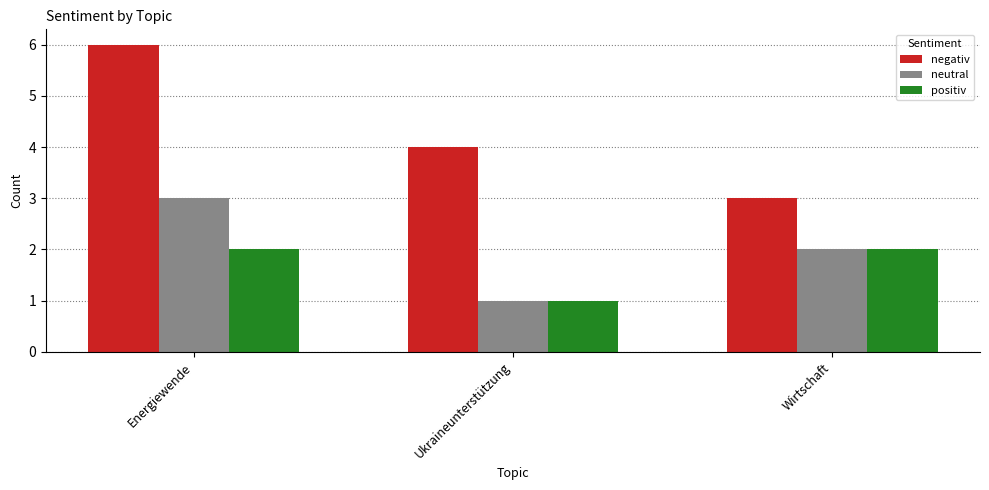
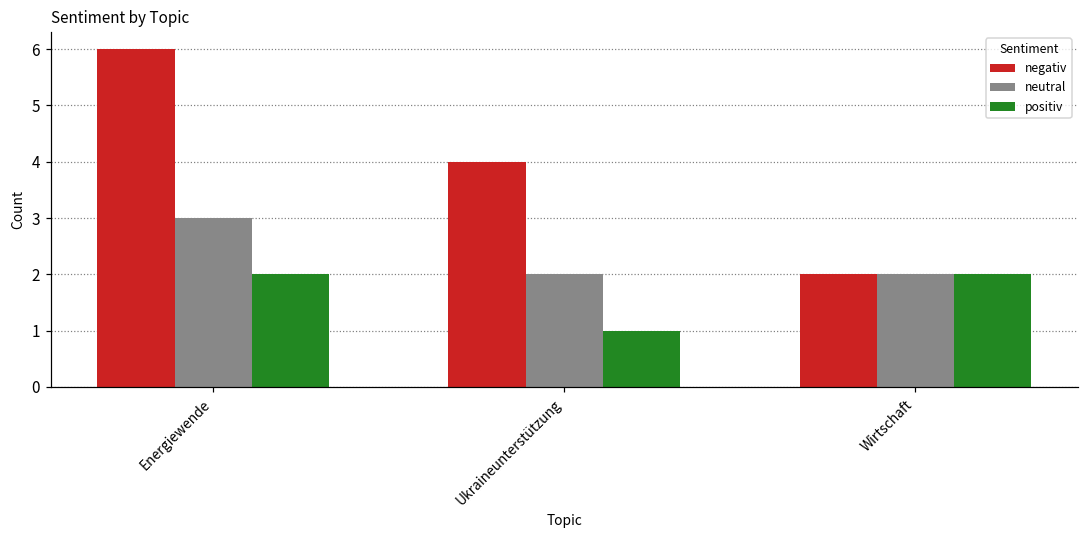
  {
    "negativ": {
      "Energiewende": 6,
      "Ukraineunterstützung": 4,
-     "Wirtschaft": 3
+     "Wirtschaft": 2
    },
    "neutral": {
      "Energiewende": 3,
-     "Ukraineunterstützung": 1,
+     "Ukraineunterstützung": 2,
      "Wirtschaft": 2
    },
    "positiv": {
      "Energiewende": 2,
      "Ukraineunterstützung": 1,
      "Wirtschaft": 2
    }
  }
